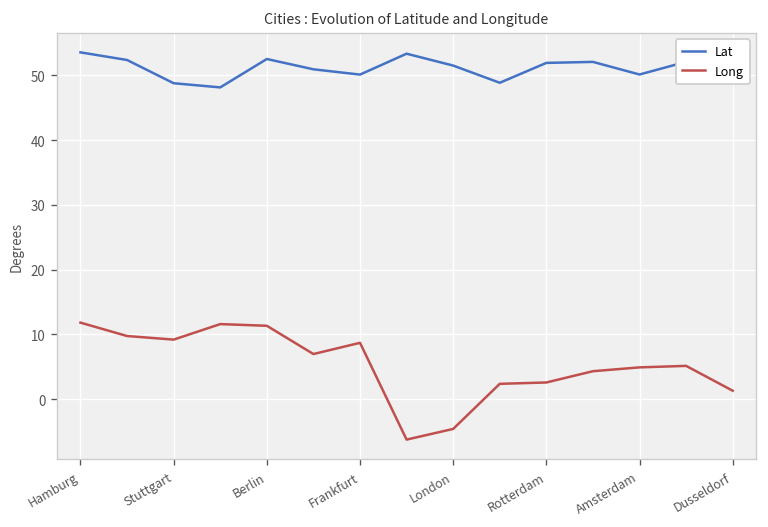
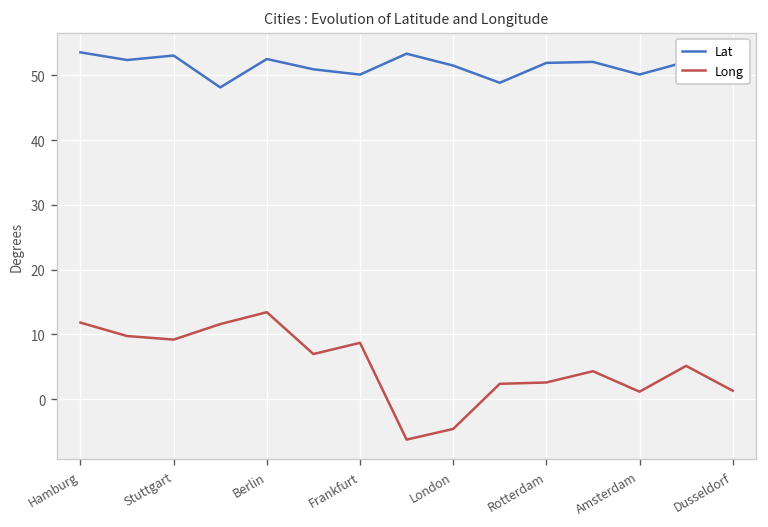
  {
    "Lat": {
      "Hamburg": 54,
-     "Stuttgart": 49,
+     "Stuttgart": 53,
      "Berlin": 53,
      "Frankfurt": 50,
      "London": 52,
      "Rotterdam": 52,
      "Amsterdam": 50
    },
    "Long": {
      "Hamburg": 12,
      "Stuttgart": 9,
-     "Berlin": 11,
+     "Berlin": 13,
      "Frankfurt": 9,
      "London": -5,
      "Rotterdam": 3,
-     "Amsterdam": 5,
+     "Amsterdam": 1,
      "Dusseldorf": 1
    }
  }
